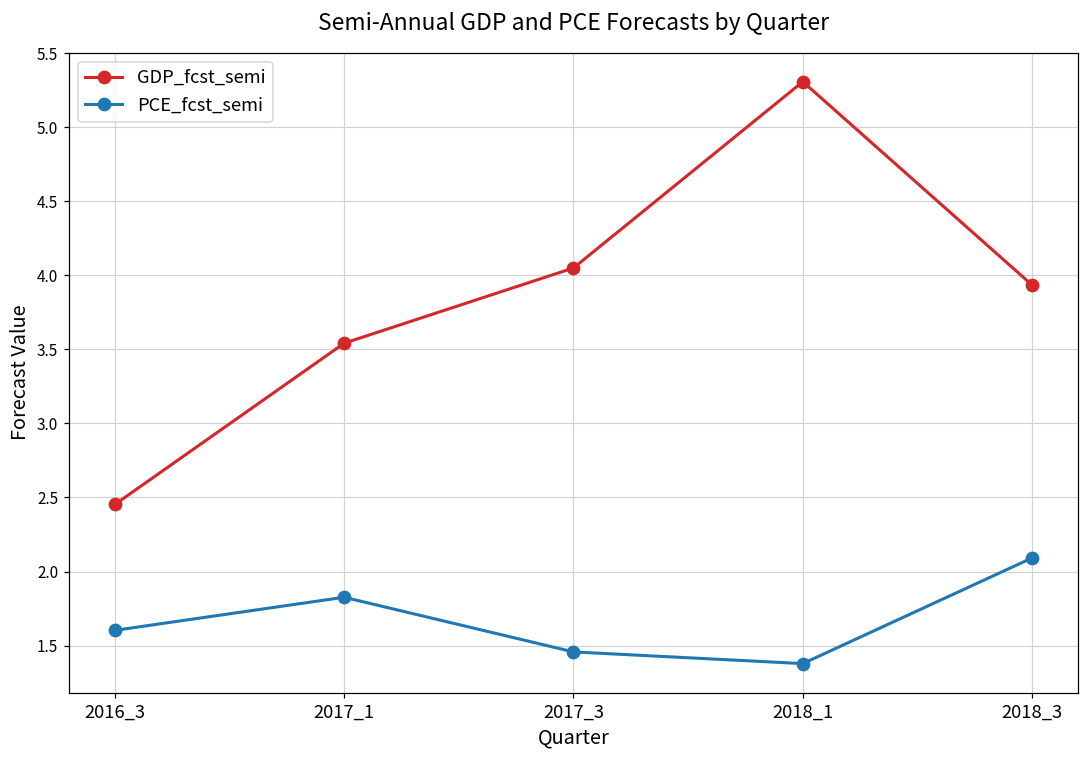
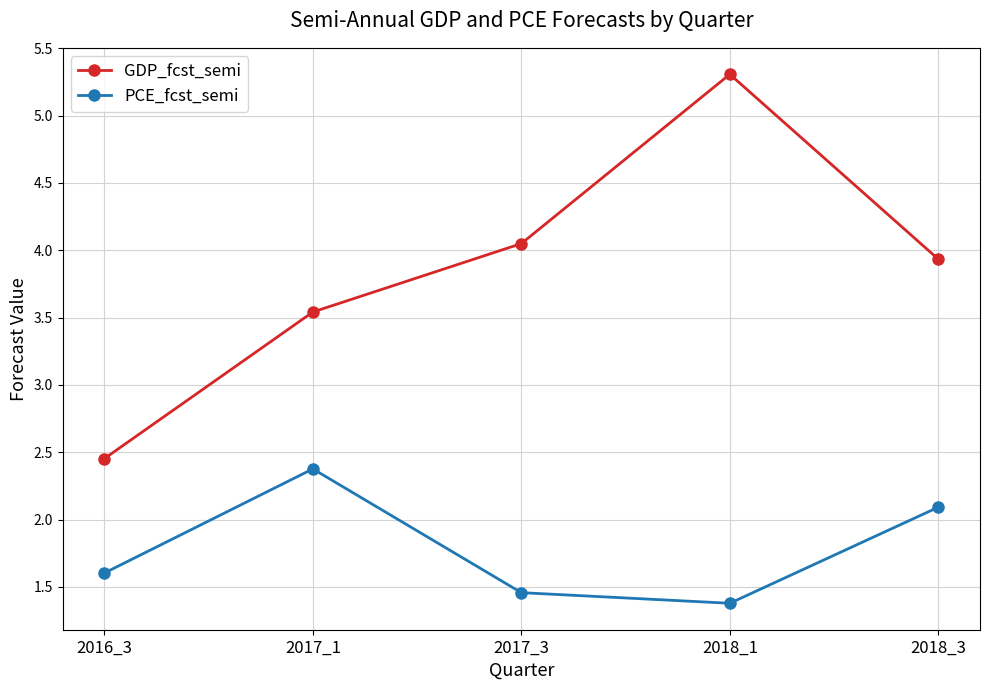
  {
    "GDP_fcst_semi": {
      "2016_3": 2.45,
      "2017_1": 3.54,
      "2017_3": 4.05,
      "2018_1": 5.31,
      "2018_3": 3.93
    },
    "PCE_fcst_semi": {
      "2016_3": 1.60,
-     "2017_1": 1.83,
+     "2017_1": 2.38,
      "2017_3": 1.46,
      "2018_1": 1.38,
      "2018_3": 2.09
    }
  }
